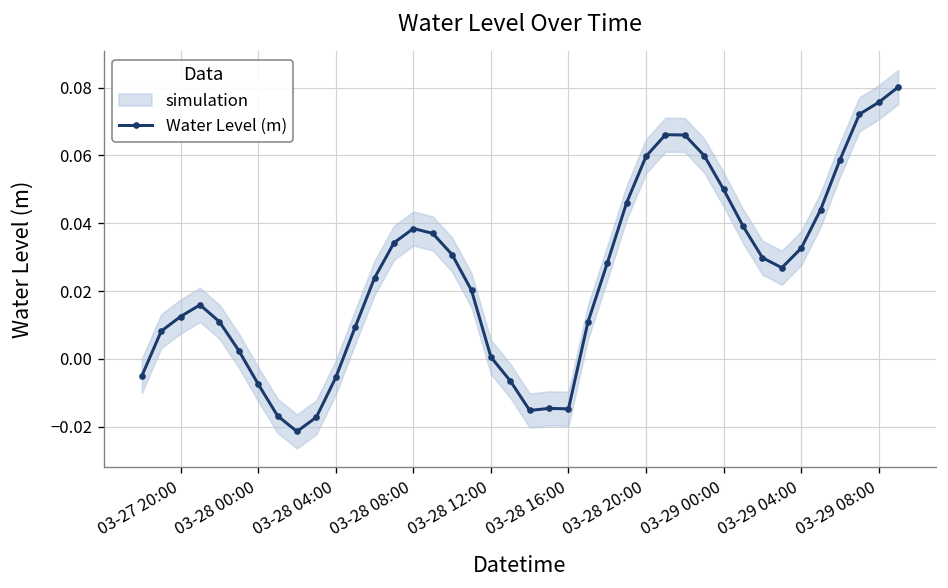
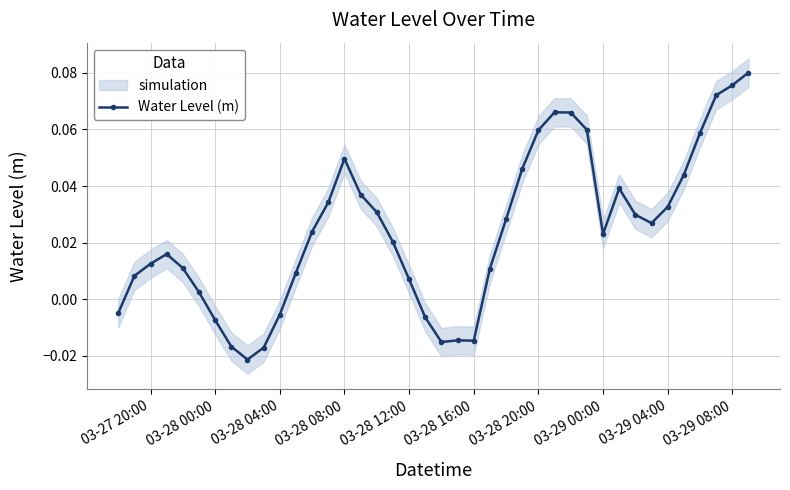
  {
    "Water Level (m)": {
      "03-27 20:00": 0.012,
      "03-28 00:00": -0.007,
      "03-28 04:00": -0.005,
-     "03-28 08:00": 0.038,
-     "03-28 12:00": 0.001,
+     "03-28 08:00": 0.050,
+     "03-28 12:00": 0.007,
      "03-28 16:00": -0.015,
      "03-28 20:00": 0.060,
-     "03-29 00:00": 0.050,
+     "03-29 00:00": 0.023,
      "03-29 04:00": 0.033,
      "03-29 08:00": 0.076
    }
  }
